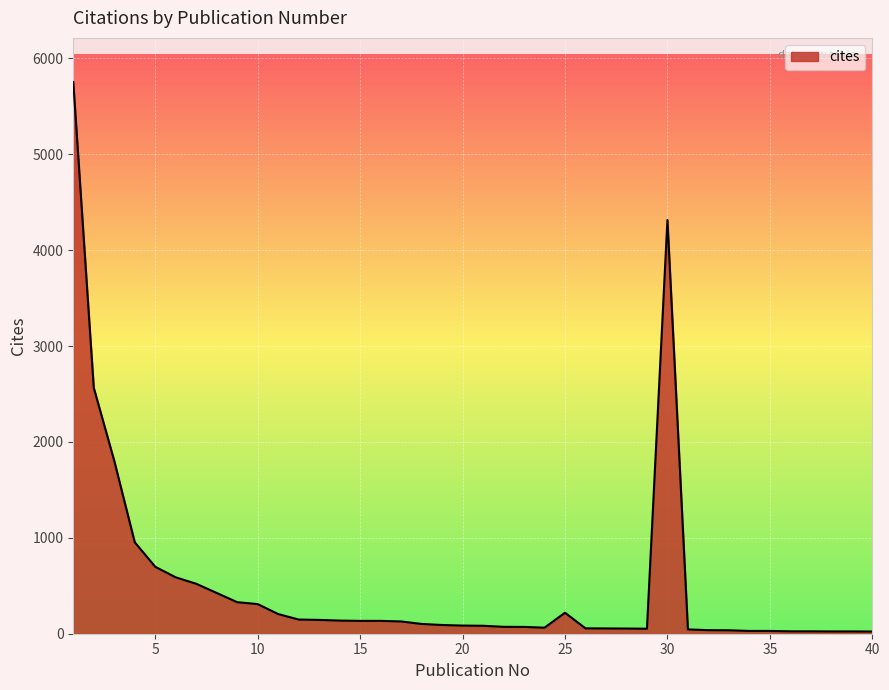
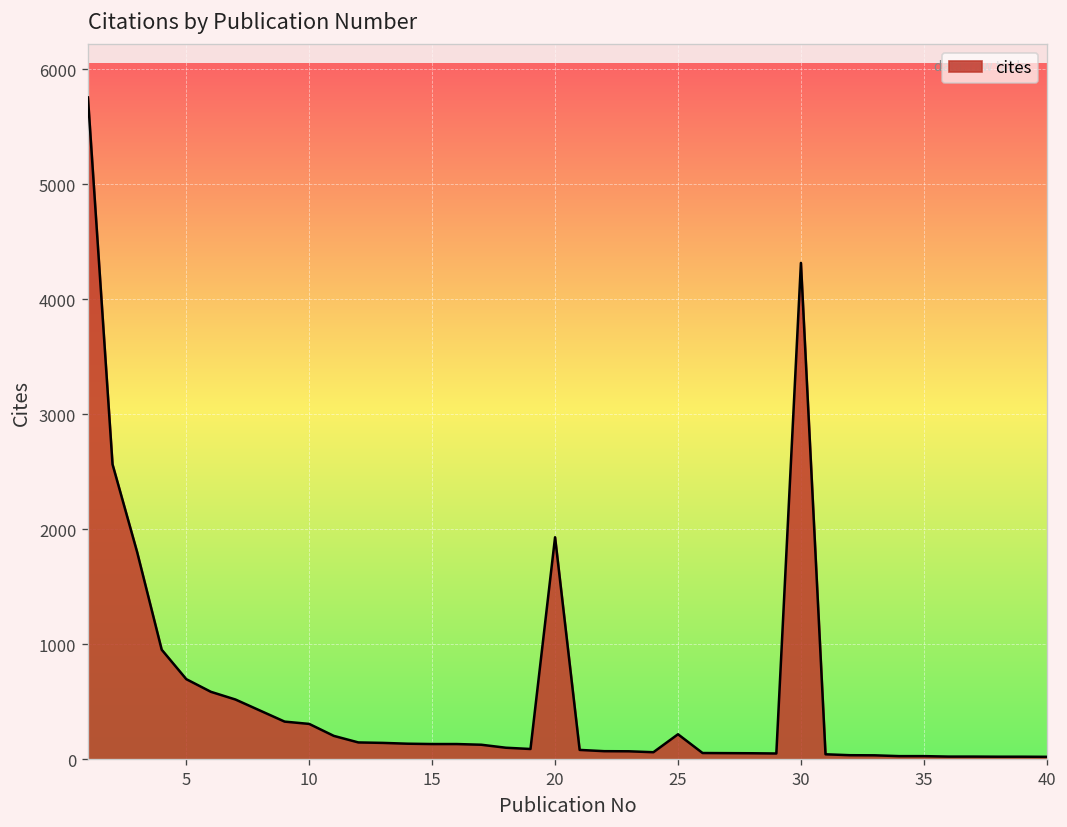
  {
    "5": 700,
    "10": 300,
    "15": 100,
-   "20": 100,
+   "20": 1900,
    "25": 200,
    "30": 4300,
    "35": 0,
    "40": 0
  }
